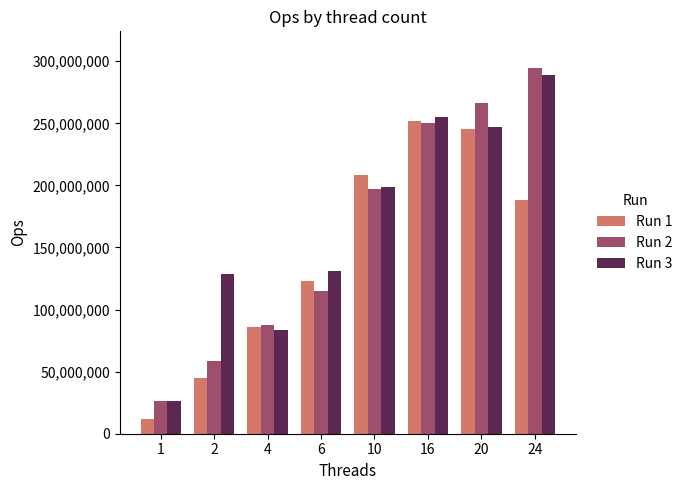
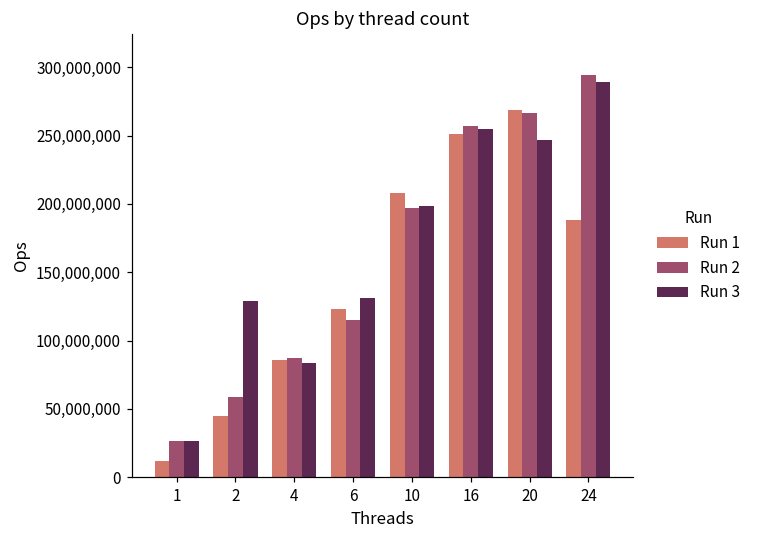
  {
    "Run 1": {
      "1": "12,000,000",
      "2": "45,000,000",
      "4": "86,000,000",
      "6": "123,000,000",
      "10": "208,000,000",
      "16": "252,000,000",
-     "20": "245,000,000",
+     "20": "268,000,000",
      "24": "188,000,000"
    },
    "Run 2": {
      "1": "26,000,000",
      "2": "59,000,000",
      "4": "88,000,000",
      "6": "115,000,000",
      "10": "197,000,000",
-     "16": "251,000,000",
+     "16": "257,000,000",
      "20": "267,000,000",
      "24": "295,000,000"
    },
    "Run 3": {
      "1": "27,000,000",
      "2": "129,000,000",
      "4": "83,000,000",
      "6": "131,000,000",
      "10": "199,000,000",
      "16": "255,000,000",
      "20": "247,000,000",
      "24": "289,000,000"
    }
  }
